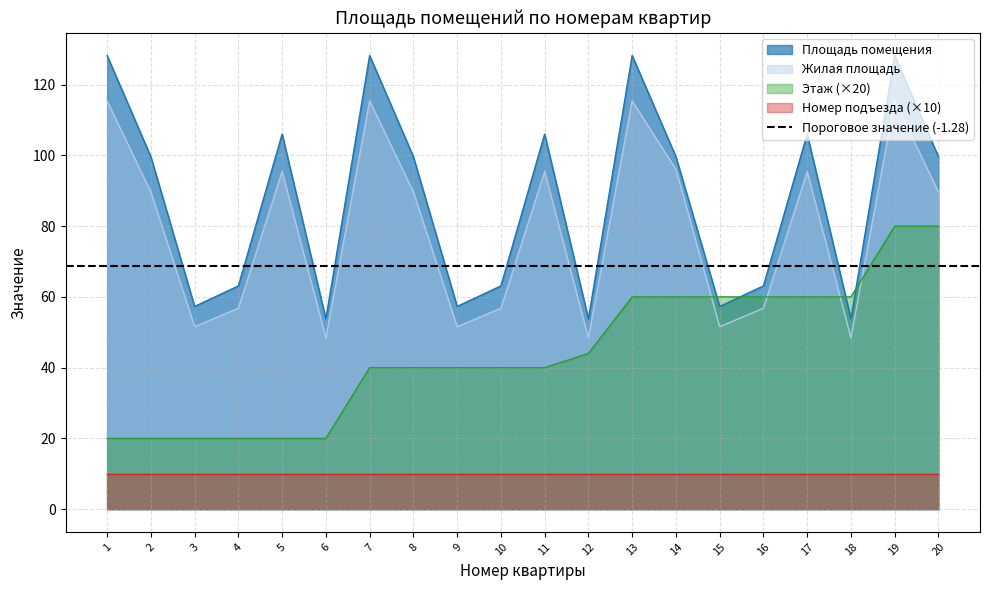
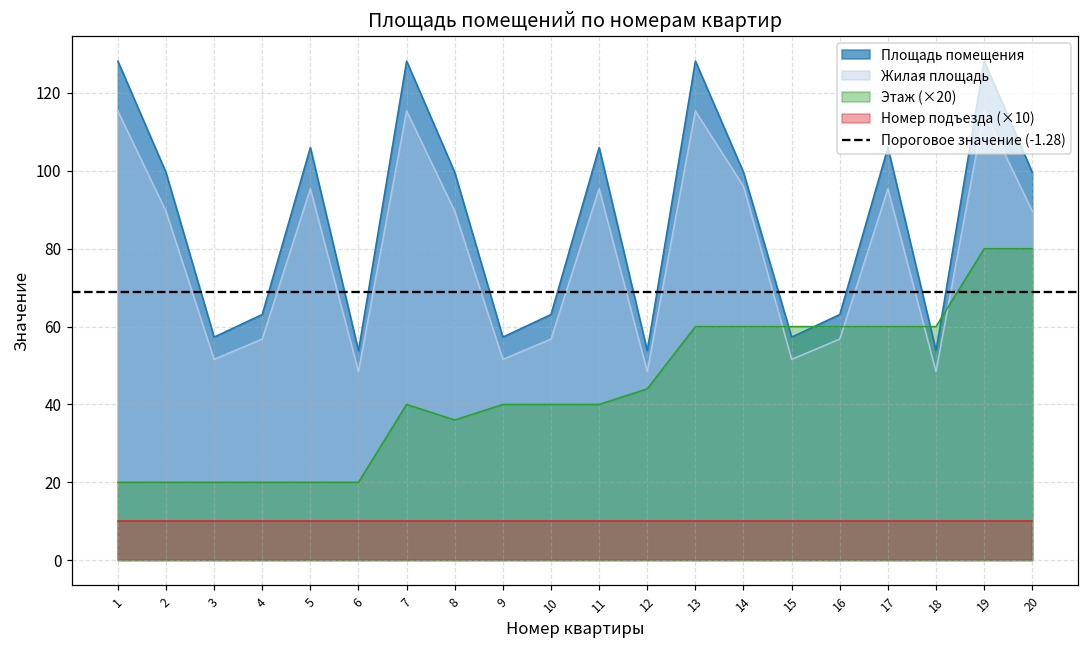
  {
    "Площадь помещения": {
      "1": 128,
      "2": 100,
      "3": 57,
      "4": 63,
      "5": 106,
      "6": 54,
      "7": 128,
      "8": 100,
      "9": 57,
      "10": 63,
      "11": 106,
      "12": 54,
      "13": 128,
      "14": 100,
      "15": 57,
      "16": 63,
      "18": 54,
      "20": 100
    },
    "Жилая площадь": {
      "1": 115,
      "2": 90,
      "3": 52,
      "4": 57,
      "5": 95,
      "6": 48,
      "7": 115,
      "8": 90,
      "9": 52,
      "10": 57,
      "11": 95,
      "12": 48,
      "13": 115,
      "14": 96,
      "15": 52,
      "16": 57,
      "17": 95,
      "18": 48,
      "20": 90
    },
    "Этаж (×20)": {
      "1": 20,
      "2": 20,
      "3": 20,
      "4": 20,
      "5": 20,
      "6": 20,
      "7": 40,
-     "8": 40,
+     "8": 36,
      "9": 40,
      "10": 40,
      "11": 40,
      "12": 44,
      "13": 60,
      "14": 60,
      "15": 60,
      "16": 60,
      "17": 60,
      "18": 60,
      "19": 80,
      "20": 80
    },
    "Номер подъезда (×10)": {
      "1": 10,
      "2": 10,
      "3": 10,
      "4": 10,
      "5": 10,
      "6": 10,
      "7": 10,
      "8": 10,
      "9": 10,
      "10": 10,
      "11": 10,
      "12": 10,
      "13": 10,
      "14": 10,
      "15": 10,
      "16": 10,
      "17": 10,
      "18": 10,
      "19": 10,
      "20": 10
    }
  }
